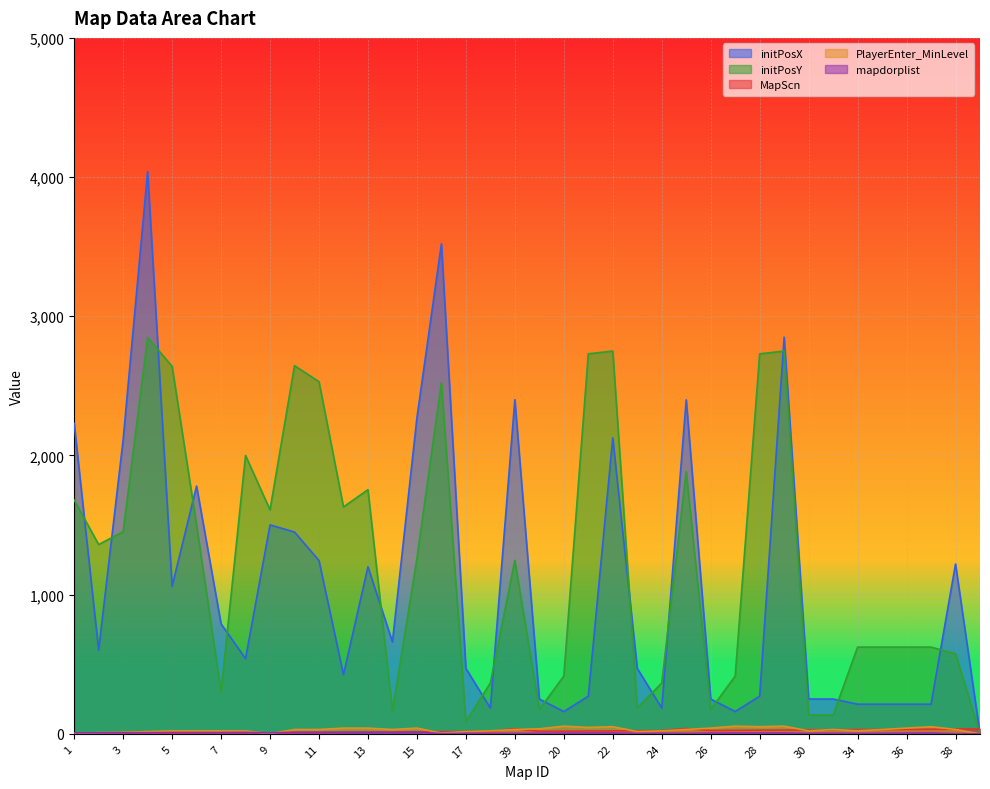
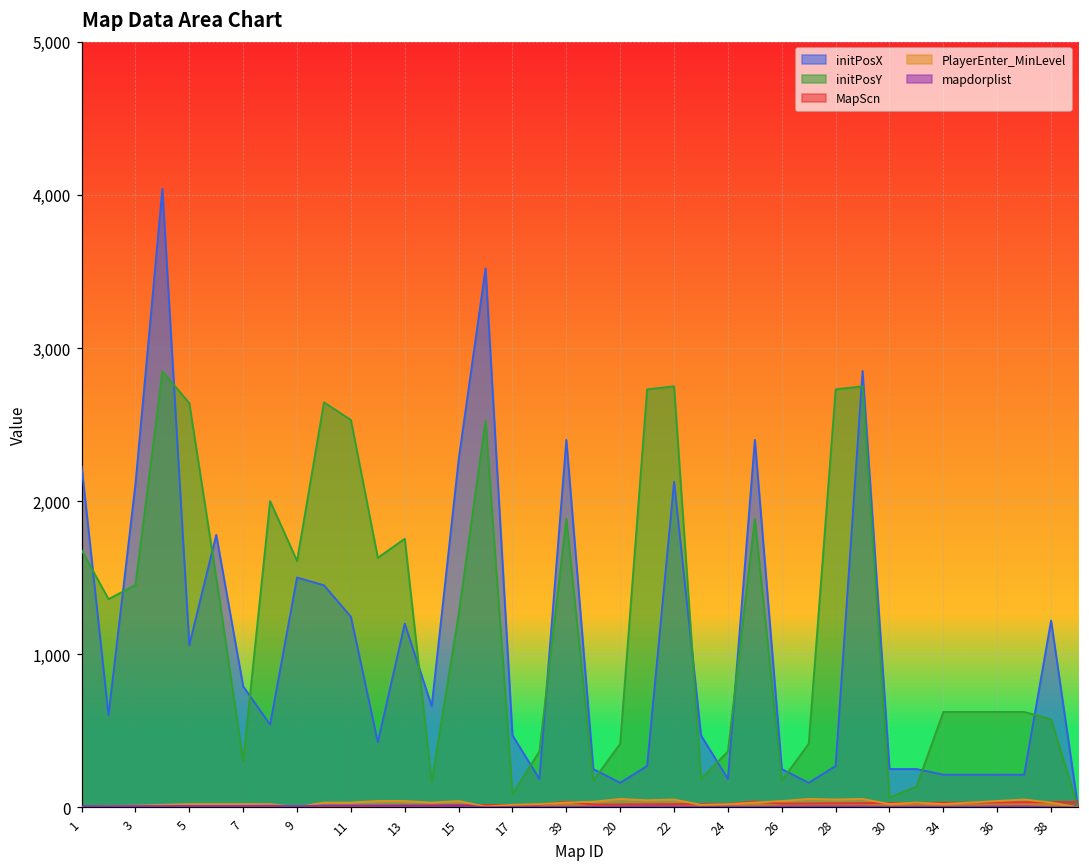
  {
    "initPosX": {
      "1": "2,230",
      "3": "2,110",
      "5": "1,060",
      "7": "790",
      "9": "1,500",
      "11": "1,250",
      "13": "1,200",
      "15": "2,270",
      "17": "470",
      "39": "2,400",
      "20": "160",
      "22": "2,130",
      "24": "190",
      "26": "250",
      "28": "270",
      "30": "250",
      "34": "210",
      "36": "210",
      "38": "1,220"
    },
    "initPosY": {
      "1": "1,680",
      "3": "1,450",
      "5": "2,640",
      "7": "300",
      "9": "1,610",
      "11": "2,530",
      "13": "1,750",
      "15": "1,260",
      "17": "90",
-     "39": "1,250",
+     "39": "1,890",
      "20": "420",
      "22": "2,750",
      "24": "370",
      "26": "180",
      "28": "2,730",
-     "30": "140",
+     "30": "60",
      "34": "620",
      "36": "620",
      "38": "580"
    },
    "MapScn": {
      "28": "30"
    },
    "PlayerEnter_MinLevel": {
      "11": "30",
      "13": "40",
      "15": "40",
      "20": "60",
      "22": "50",
      "28": "50"
    },
    "mapdorplist": {
      "39": "0",
      "26": "10",
      "28": "10",
      "36": "10",
      "38": "0"
    }
  }
